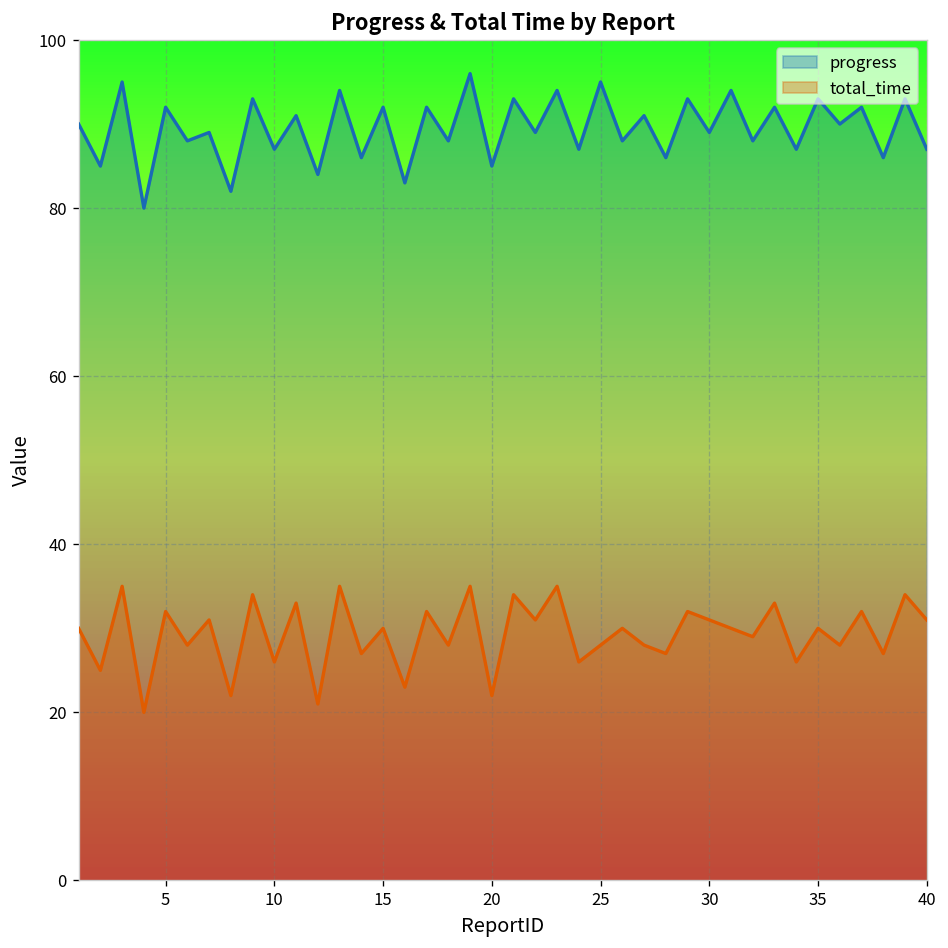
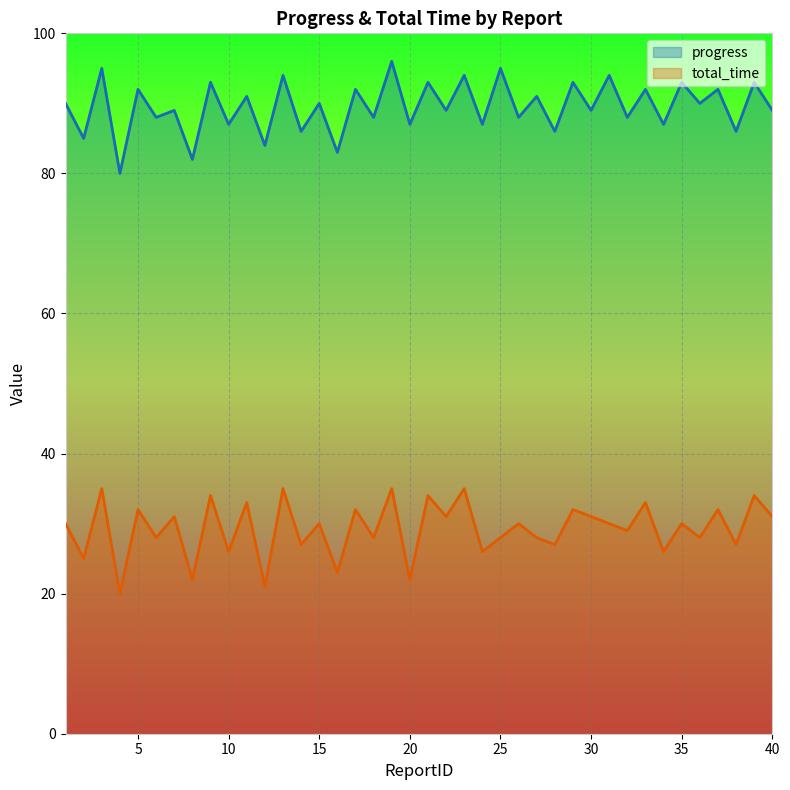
  {
    "progress": {
      "5": 92,
      "10": 87,
-     "15": 92,
-     "20": 85,
+     "15": 90,
+     "20": 87,
      "25": 95,
      "30": 89,
-     "40": 87
+     "40": 89
    },
    "total_time": {
      "5": 32,
      "10": 26,
      "15": 30,
      "20": 22,
      "25": 28,
      "30": 31,
      "35": 30,
      "40": 31
    }
  }
